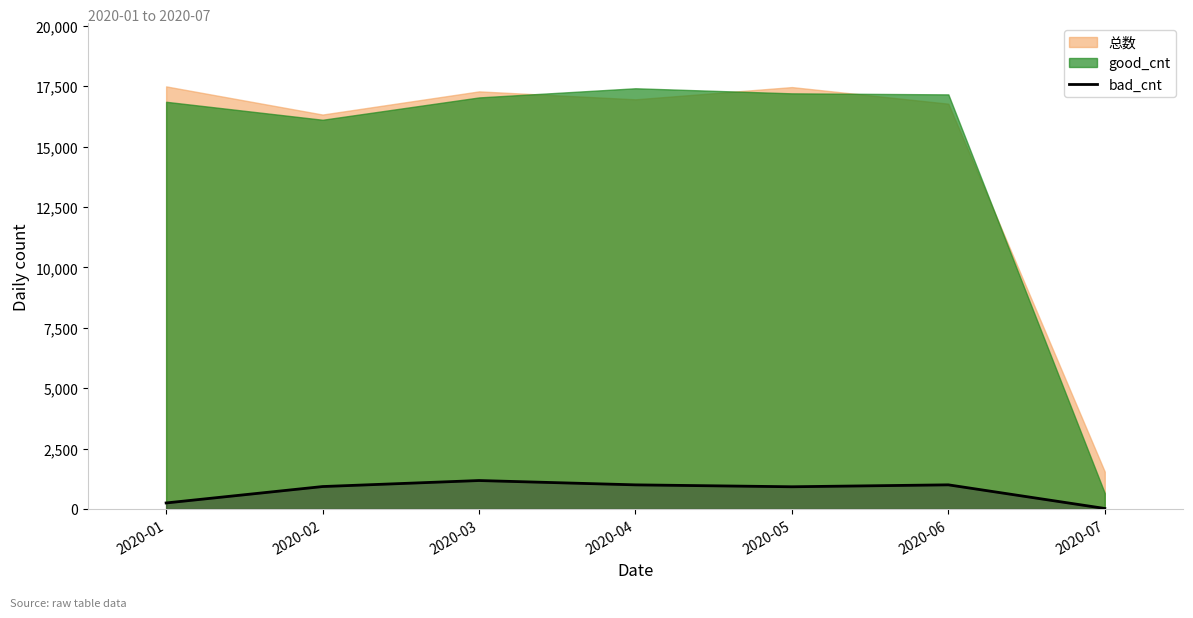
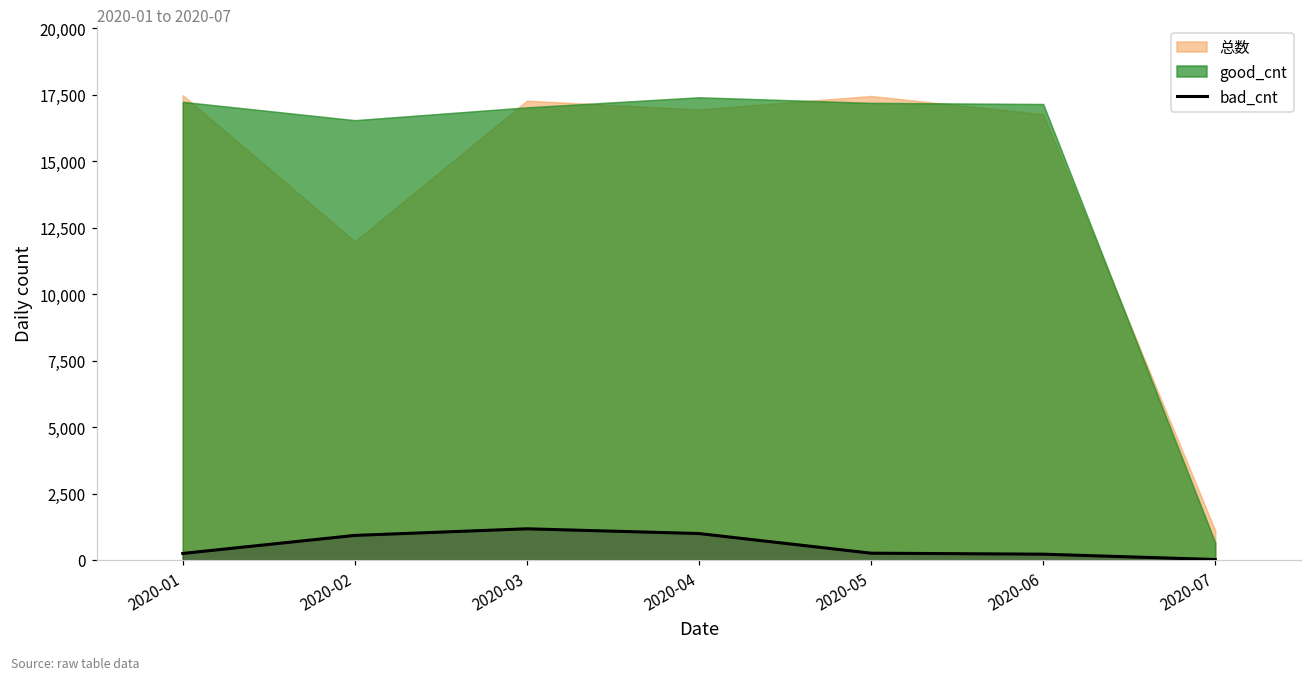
  {
    "bad_cnt": {
      "2020-01": "200",
      "2020-02": "900",
      "2020-03": "1,200",
      "2020-04": "1,000",
-     "2020-05": "900",
-     "2020-06": "1,000",
+     "2020-05": "300",
+     "2020-06": "200",
      "2020-07": "0"
    },
    "总数": {
      "2020-01": "17,500",
-     "2020-02": "16,300",
+     "2020-02": "12,000",
      "2020-03": "17,300",
      "2020-04": "17,000",
      "2020-05": "17,500",
      "2020-06": "16,800",
-     "2020-07": "1,500"
+     "2020-07": "1,100"
    },
    "good_cnt": {
-     "2020-01": "16,900",
-     "2020-02": "16,100",
+     "2020-01": "17,200",
+     "2020-02": "16,500",
      "2020-03": "17,000",
      "2020-04": "17,400",
      "2020-05": "17,200",
      "2020-06": "17,200",
      "2020-07": "700"
    }
  }
